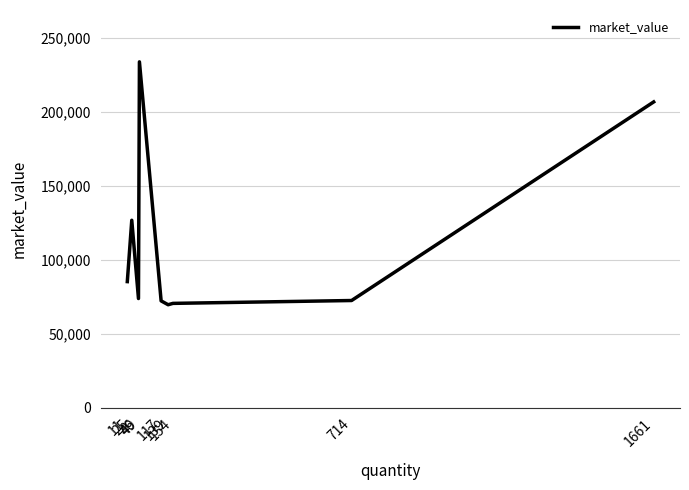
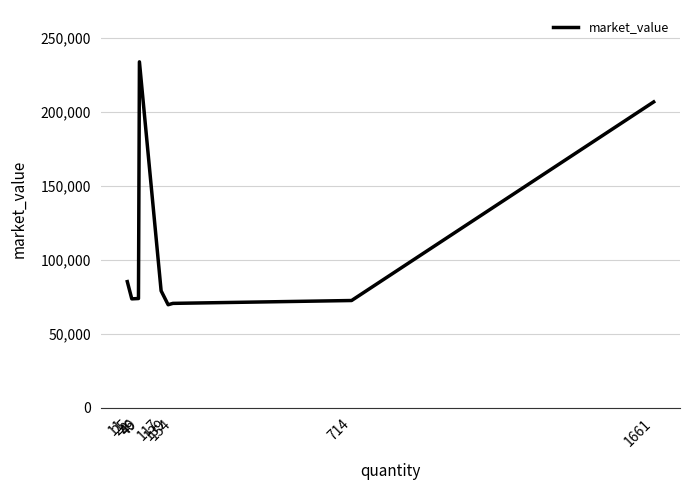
  {
    "11": "85,000",
-   "25": "127,000",
+   "25": "74,000",
    "46": "74,000",
    "49": "234,000",
-   "117": "72,000",
+   "117": "79,000",
    "139": "70,000",
    "154": "71,000",
    "714": "72,000",
    "1661": "207,000"
  }
